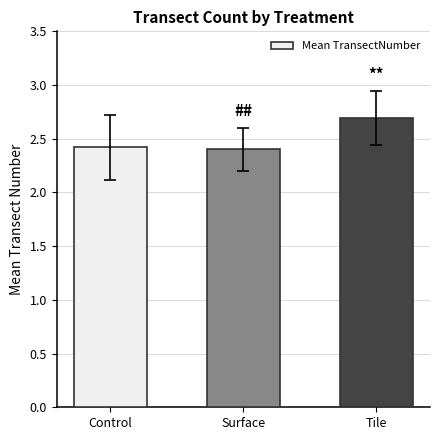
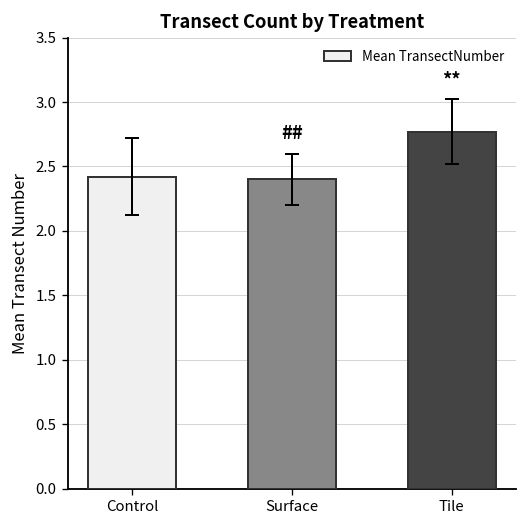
  {
    "Mean TransectNumber": {
      "Control": 2.42,
      "Surface": 2.40,
-     "Tile": 2.69
+     "Tile": 2.77
    }
  }
